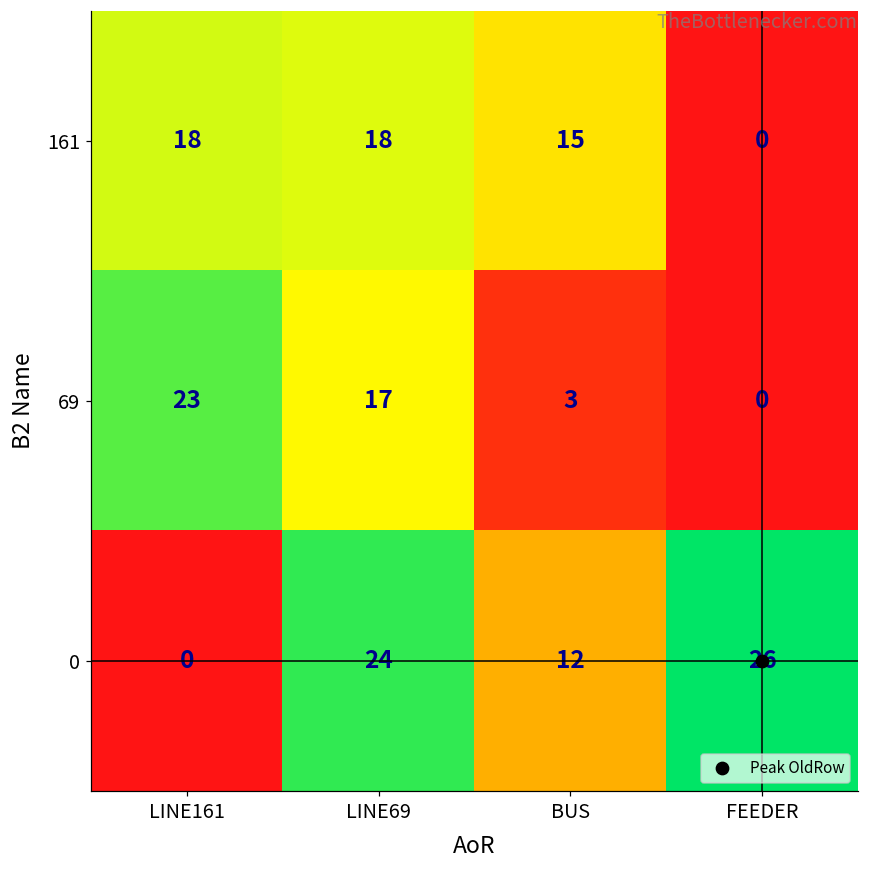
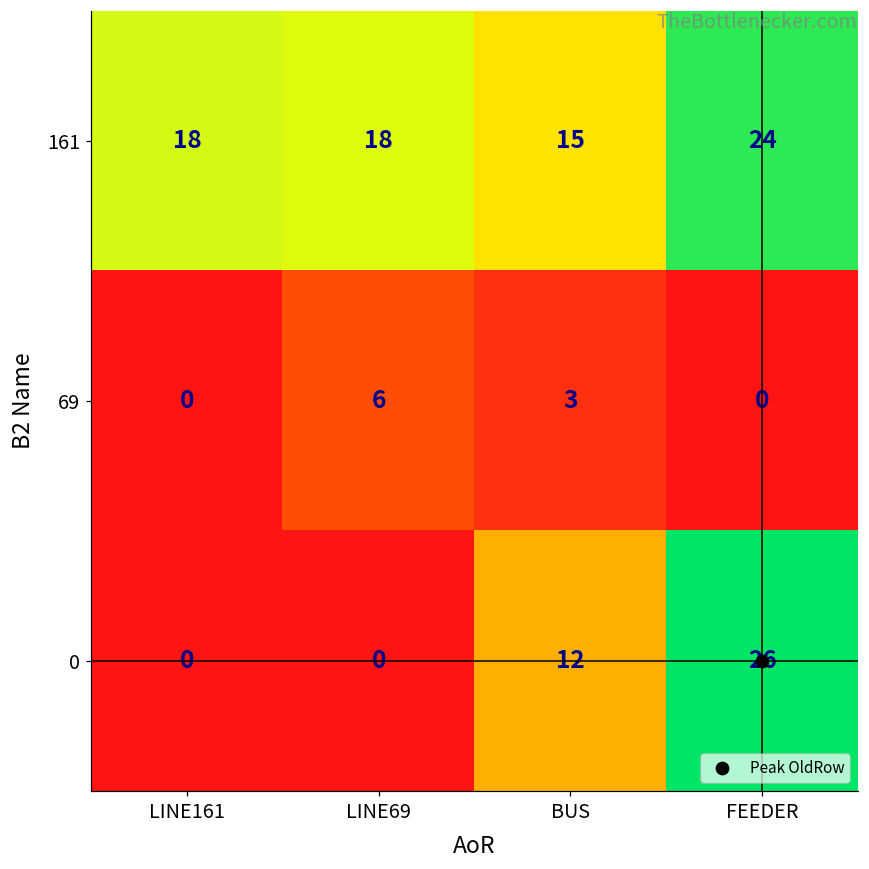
  {
    "161": {
      "LINE161": 18,
      "LINE69": 18,
      "BUS": 15,
-     "FEEDER": 0
+     "FEEDER": 24
    },
    "69": {
-     "LINE161": 23,
-     "LINE69": 17,
+     "LINE161": 0,
+     "LINE69": 6,
      "BUS": 3,
      "FEEDER": 0
    },
    "0": {
      "LINE161": 0,
-     "LINE69": 24,
+     "LINE69": 0,
      "BUS": 12
    }
  }
